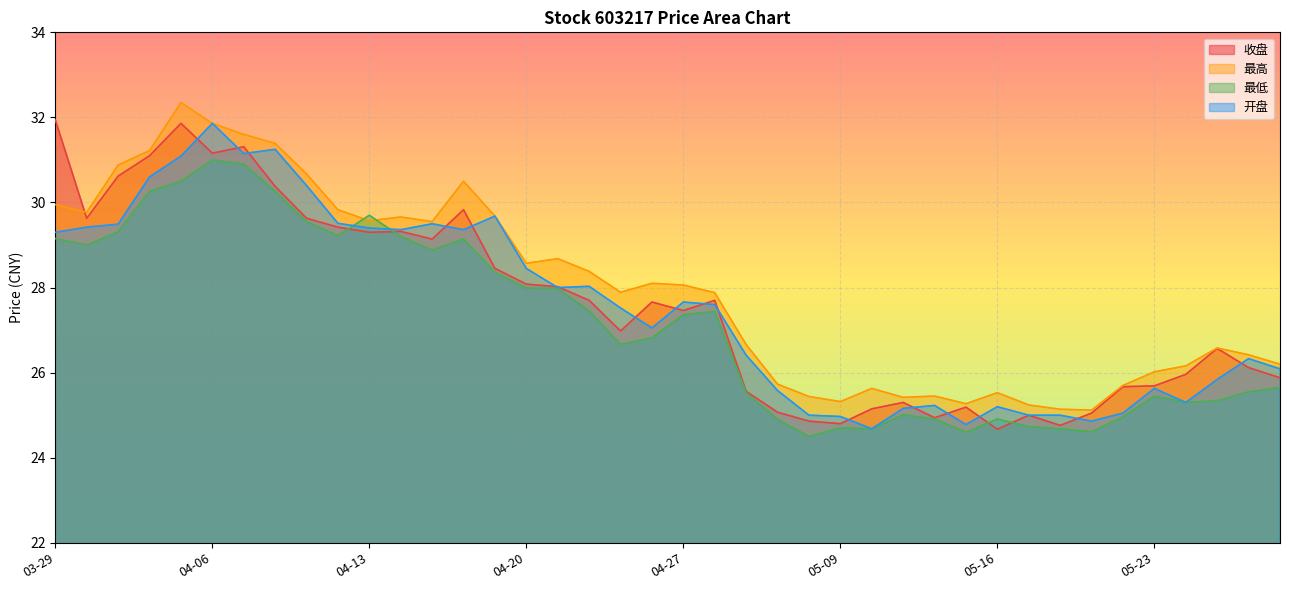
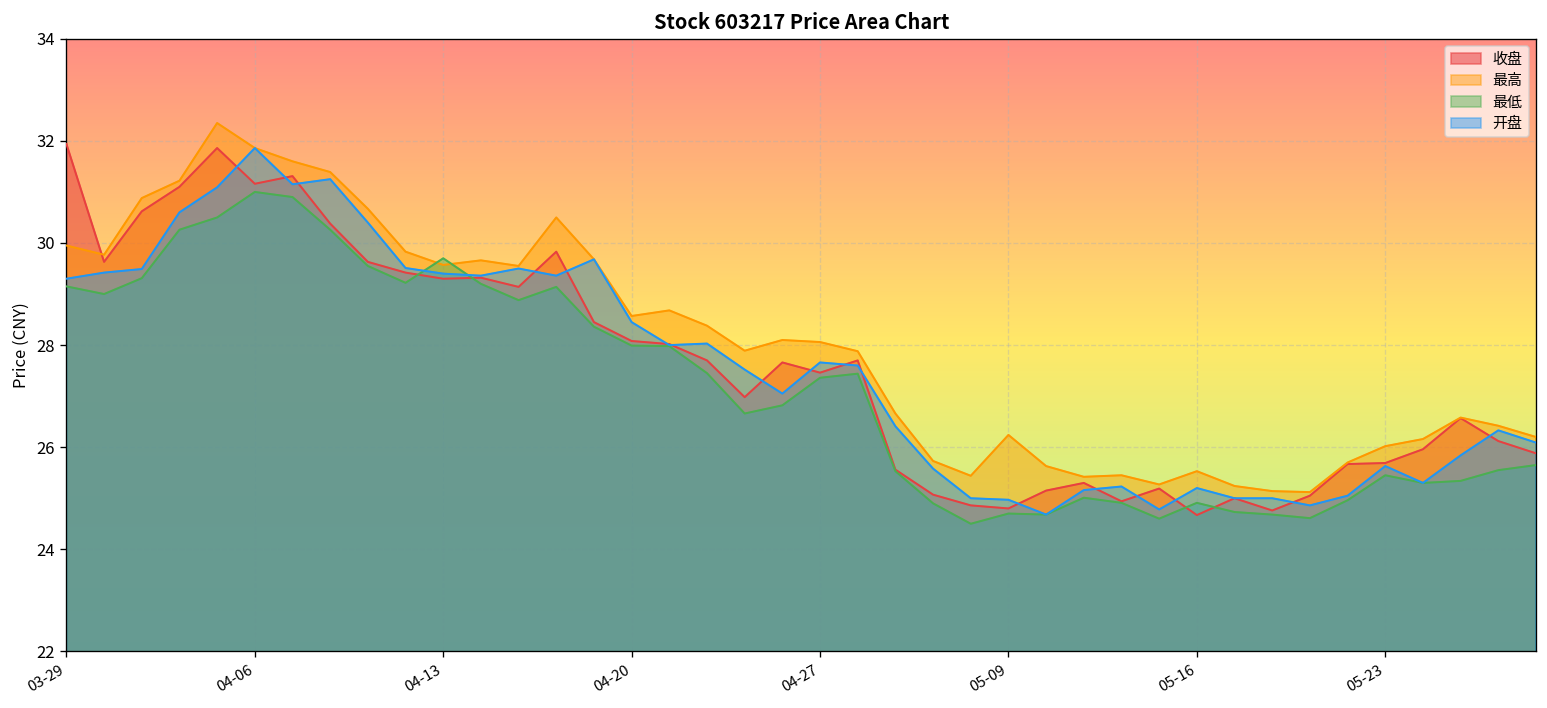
  {
    "收盘": {
      "03-29": 31.9,
      "04-06": 31.2,
      "04-13": 29.3,
      "04-20": 28.1,
      "04-27": 27.5,
      "05-09": 24.8,
      "05-16": 24.7
    },
    "最高": {
      "03-29": 30.0,
      "04-13": 29.6,
      "04-20": 28.6,
      "04-27": 28.1,
-     "05-09": 25.3,
+     "05-09": 26.2,
      "05-16": 25.5,
      "05-23": 26.0
    },
    "最低": {
      "03-29": 29.2,
      "04-06": 31.0,
      "04-13": 29.7,
      "04-20": 28.0,
      "04-27": 27.4,
      "05-09": 24.7,
      "05-16": 24.9,
      "05-23": 25.5
    },
    "开盘": {
      "03-29": 29.3,
      "04-13": 29.4,
      "04-20": 28.5,
      "04-27": 27.7,
      "05-09": 25.0,
      "05-16": 25.2
    }
  }
